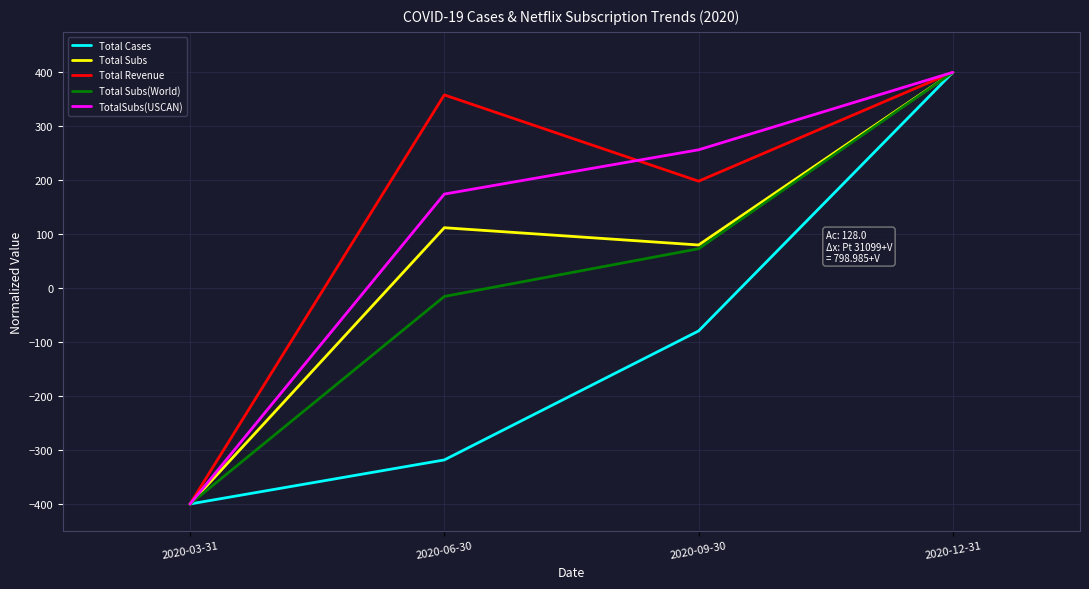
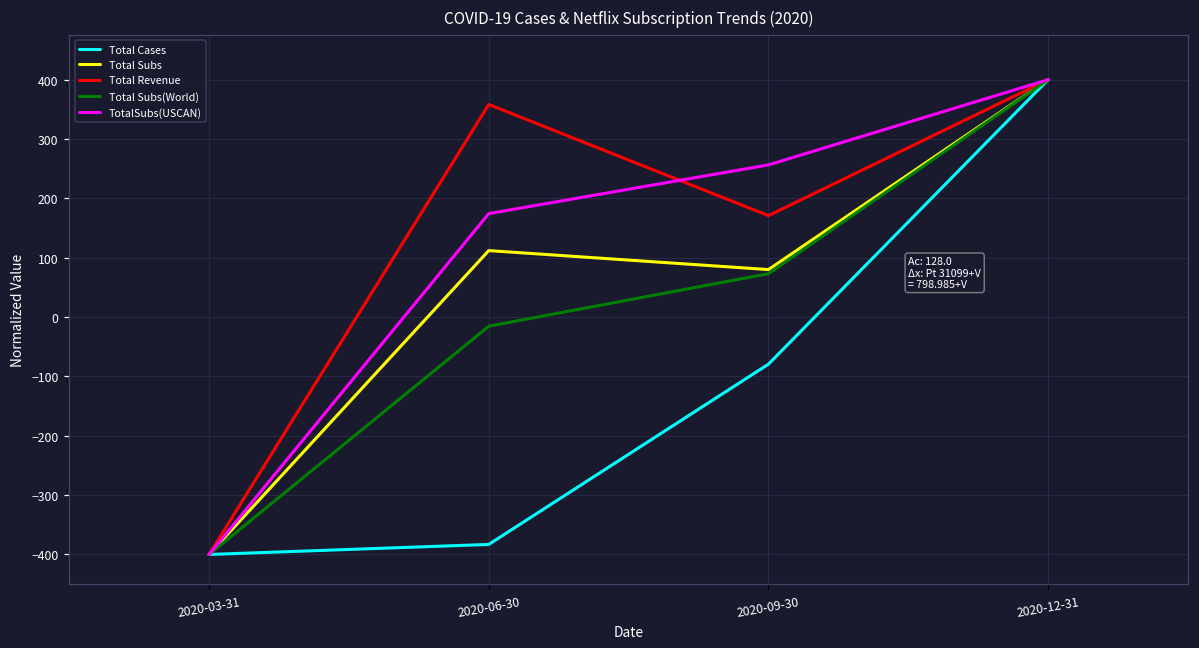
  {
    "Total Cases": {
-     "2020-06-30": -320,
+     "2020-06-30": -380,
      "2020-09-30": -80
    },
    "Total Subs": {
      "2020-06-30": 110,
      "2020-09-30": 80
    },
    "Total Revenue": {
      "2020-06-30": 360,
-     "2020-09-30": 200
+     "2020-09-30": 170
    },
    "Total Subs(World)": {
      "2020-06-30": -20,
      "2020-09-30": 70
    },
    "TotalSubs(USCAN)": {
      "2020-06-30": 170,
      "2020-09-30": 260
    }
  }
